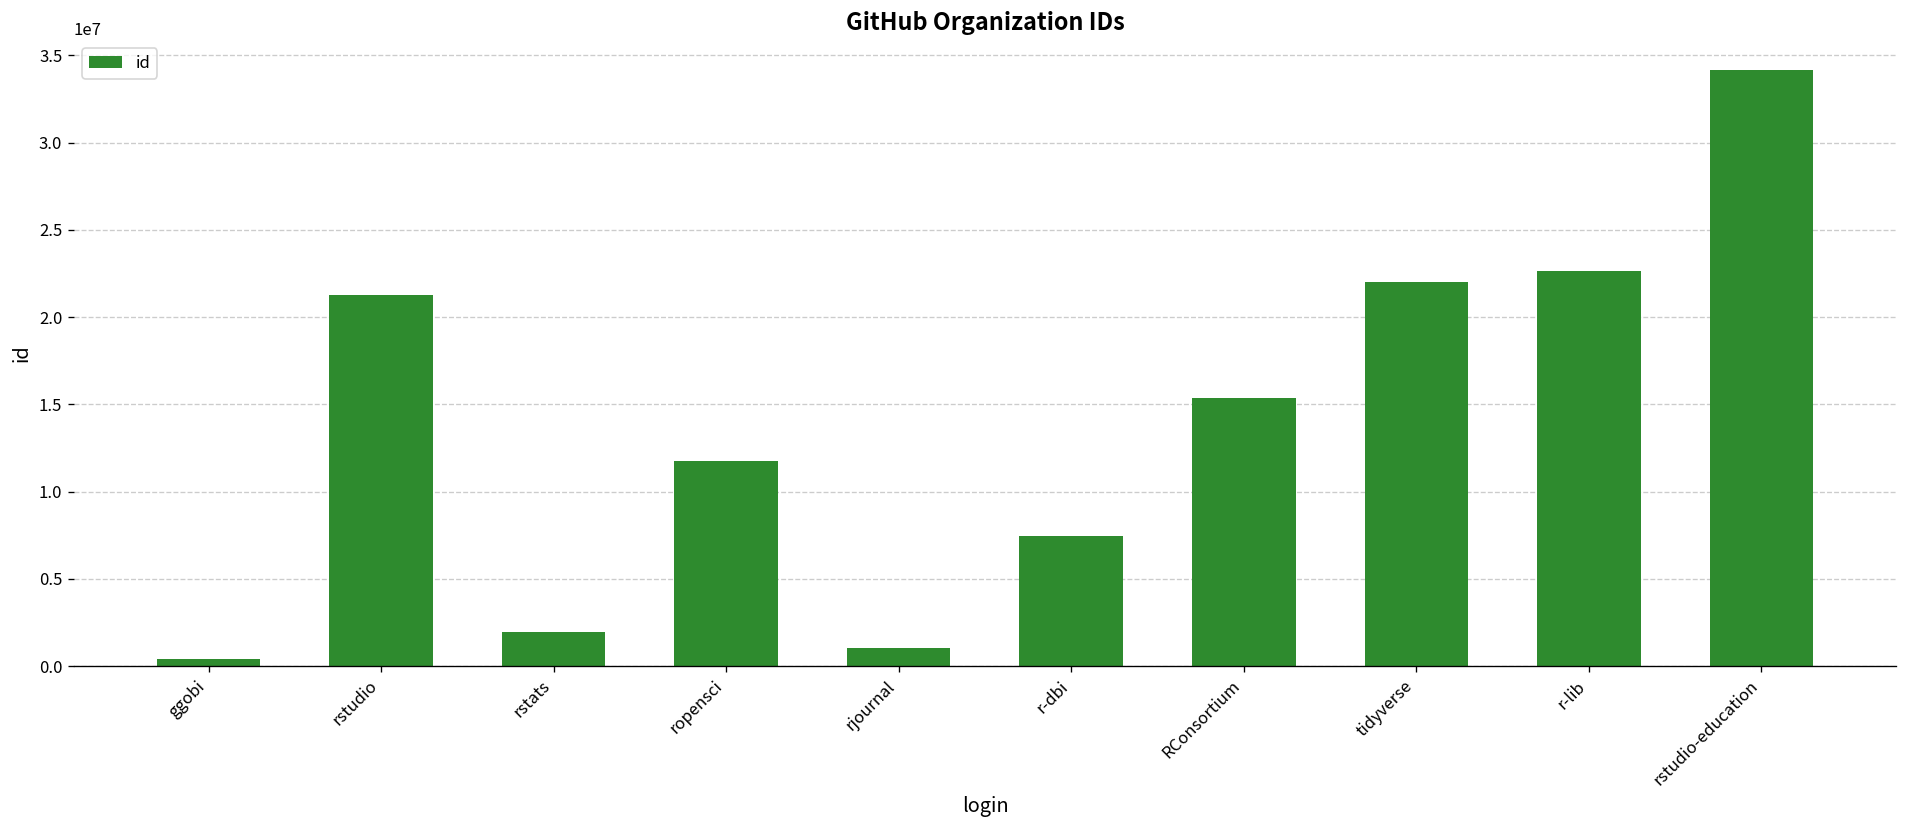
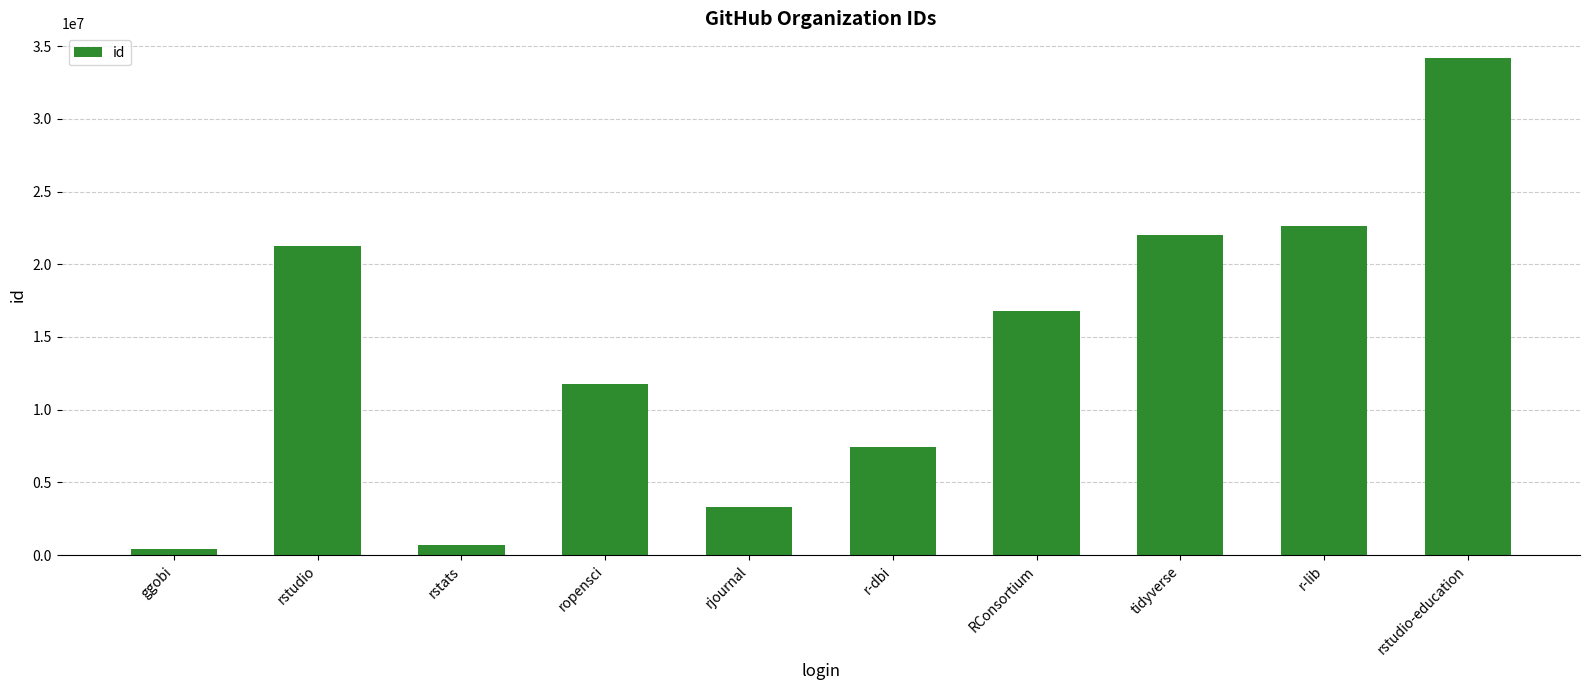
  {
    "ggobi": 400000,
    "rstudio": 21300000,
-   "rstats": 2000000,
+   "rstats": 700000,
    "ropensci": 11800000,
-   "rjournal": 1100000,
+   "rjournal": 3300000,
    "r-dbi": 7400000,
-   "RConsortium": 15400000,
+   "RConsortium": 16800000,
    "tidyverse": 22000000,
    "r-lib": 22600000,
    "rstudio-education": 34200000
  }
